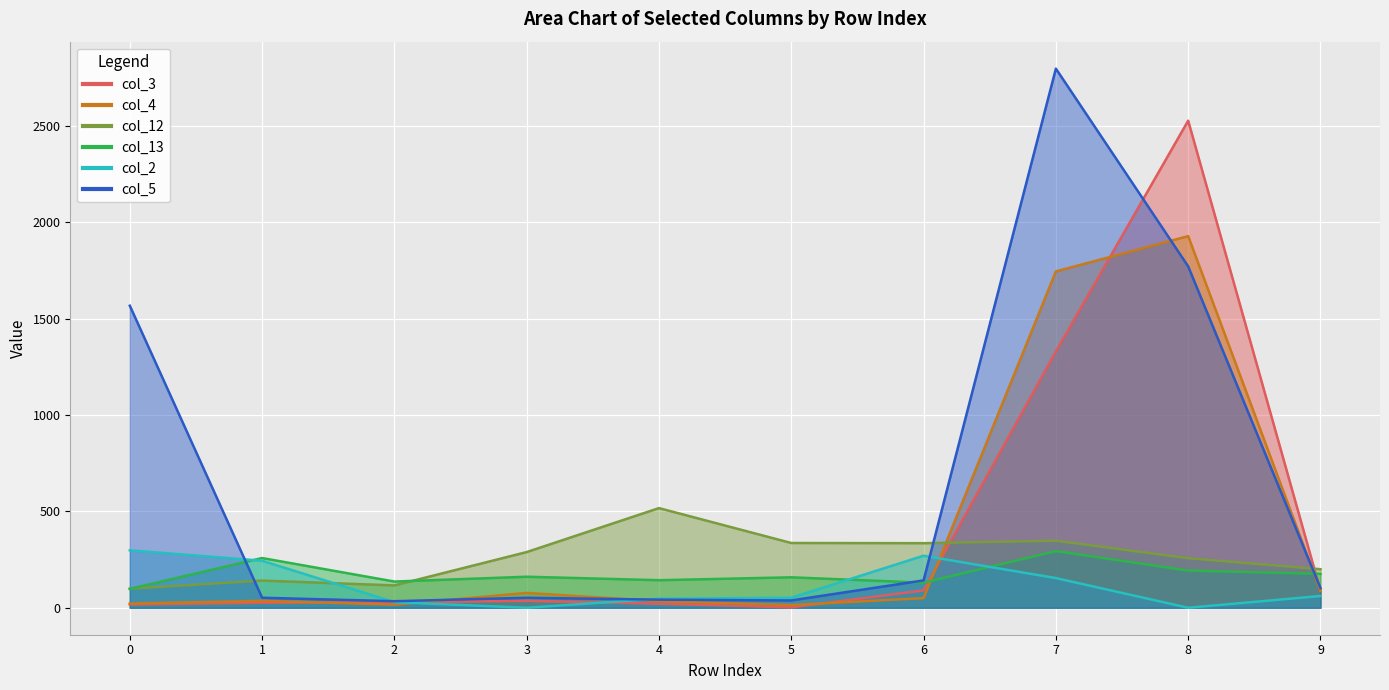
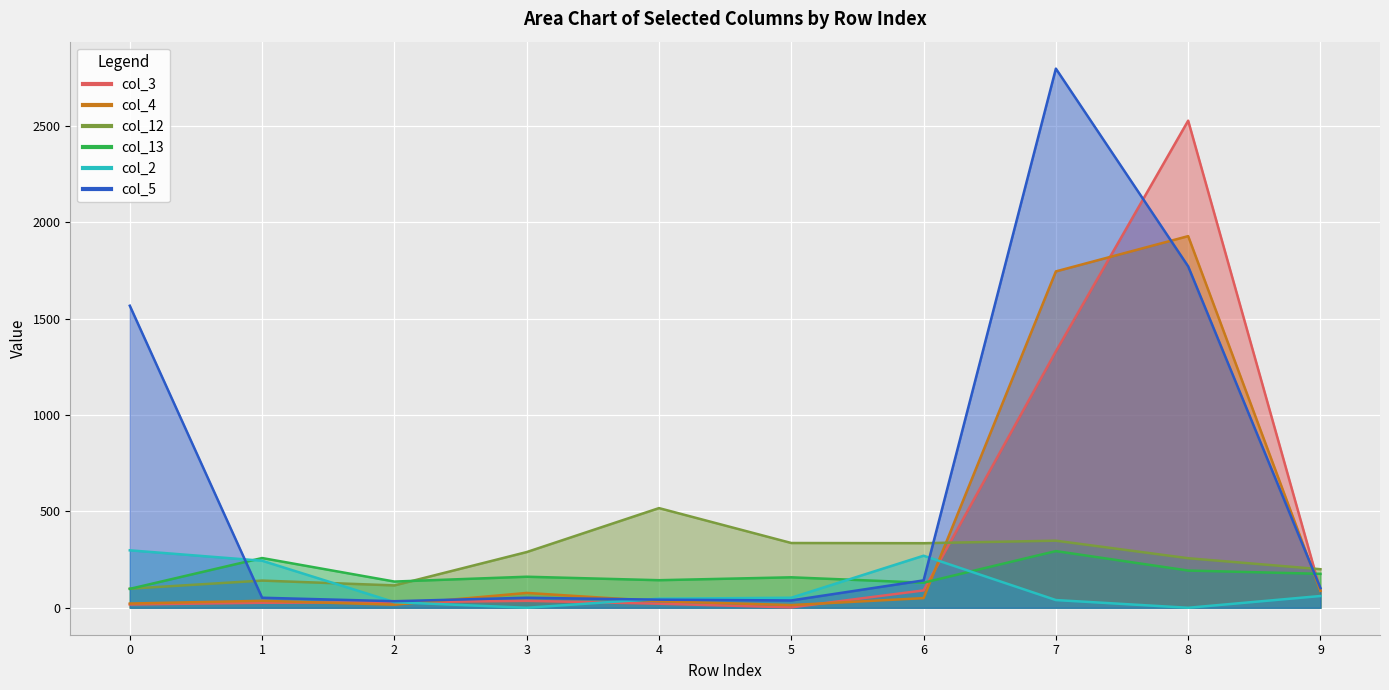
  {
    "col_2": {
      "0": 300,
      "1": 240,
      "3": 0,
      "5": 50,
      "6": 270,
-     "7": 150,
+     "7": 40,
      "8": 0,
      "9": 60
    },
    "col_5": {
      "0": 1570,
      "1": 50,
      "3": 50,
      "5": 40,
      "7": 2800,
      "8": 1770
    }
  }
